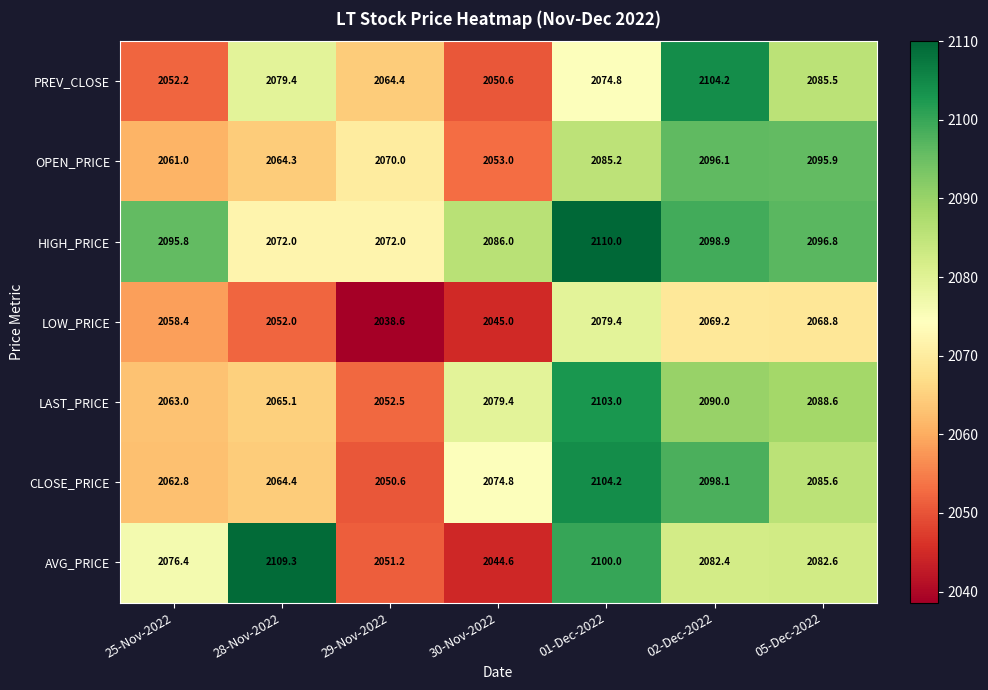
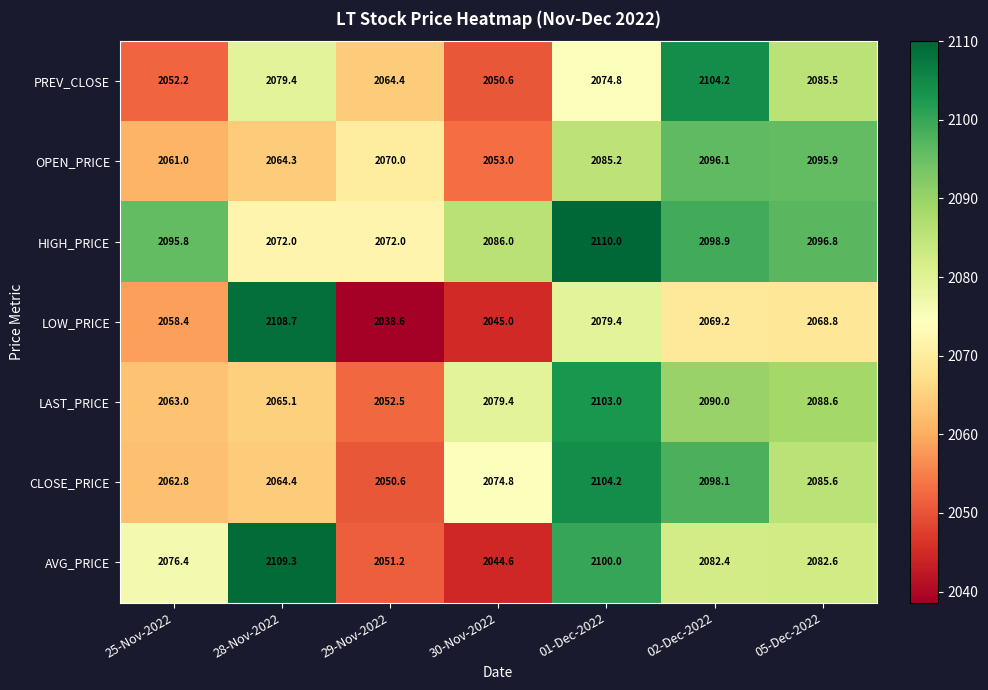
  {
    "PREV_CLOSE": {
      "25-Nov-2022": 2052.2,
      "28-Nov-2022": 2079.4,
      "29-Nov-2022": 2064.4,
      "30-Nov-2022": 2050.6,
      "01-Dec-2022": 2074.8,
      "02-Dec-2022": 2104.2,
      "05-Dec-2022": 2085.5
    },
    "OPEN_PRICE": {
      "25-Nov-2022": 2061.0,
      "28-Nov-2022": 2064.3,
      "29-Nov-2022": 2070.0,
      "30-Nov-2022": 2053.0,
      "01-Dec-2022": 2085.2,
      "02-Dec-2022": 2096.1,
      "05-Dec-2022": 2095.9
    },
    "HIGH_PRICE": {
      "25-Nov-2022": 2095.8,
      "28-Nov-2022": 2072.0,
      "29-Nov-2022": 2072.0,
      "30-Nov-2022": 2086.0,
      "01-Dec-2022": 2110.0,
      "02-Dec-2022": 2098.9,
      "05-Dec-2022": 2096.8
    },
    "LOW_PRICE": {
      "25-Nov-2022": 2058.4,
-     "28-Nov-2022": 2052.0,
+     "28-Nov-2022": 2108.7,
      "29-Nov-2022": 2038.6,
      "30-Nov-2022": 2045.0,
      "01-Dec-2022": 2079.4,
      "02-Dec-2022": 2069.2,
      "05-Dec-2022": 2068.8
    },
    "LAST_PRICE": {
      "25-Nov-2022": 2063.0,
      "28-Nov-2022": 2065.1,
      "29-Nov-2022": 2052.5,
      "30-Nov-2022": 2079.4,
      "01-Dec-2022": 2103.0,
      "02-Dec-2022": 2090.0,
      "05-Dec-2022": 2088.6
    },
    "CLOSE_PRICE": {
      "25-Nov-2022": 2062.8,
      "28-Nov-2022": 2064.4,
      "29-Nov-2022": 2050.6,
      "30-Nov-2022": 2074.8,
      "01-Dec-2022": 2104.2,
      "02-Dec-2022": 2098.1,
      "05-Dec-2022": 2085.6
    },
    "AVG_PRICE": {
      "25-Nov-2022": 2076.4,
      "28-Nov-2022": 2109.3,
      "29-Nov-2022": 2051.2,
      "30-Nov-2022": 2044.6,
      "01-Dec-2022": 2100.0,
      "02-Dec-2022": 2082.4,
      "05-Dec-2022": 2082.6
    }
  }
